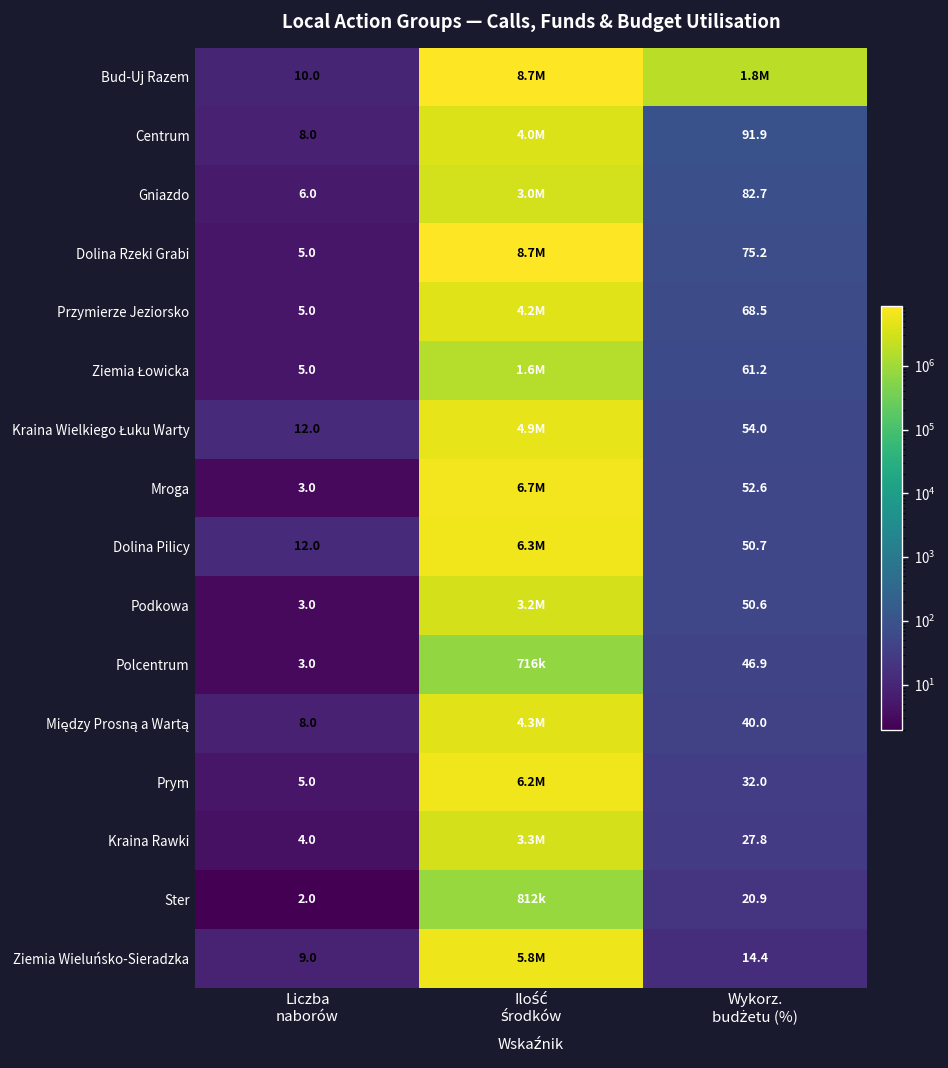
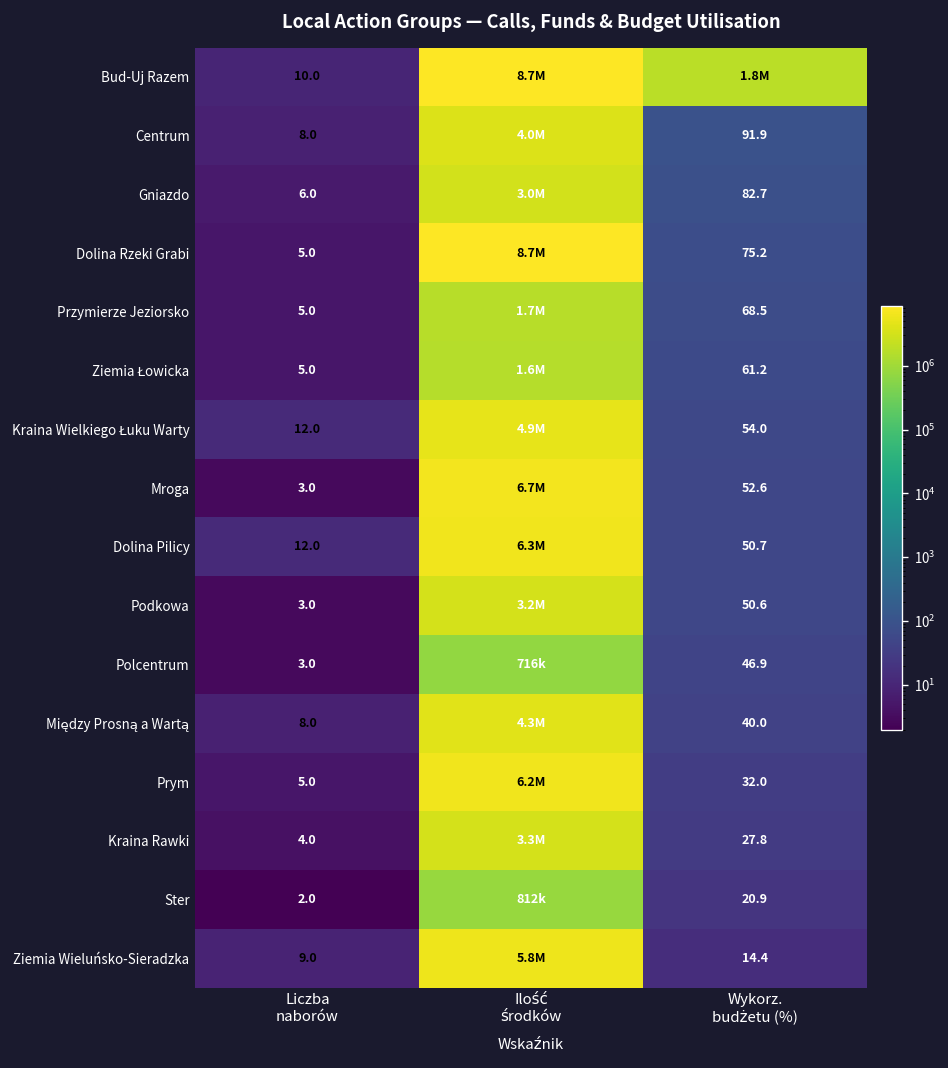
  {
    "Bud-Uj Razem": {
      "Liczba naborów": "10.0",
      "Ilość środków": "8.7M",
      "Wykorz. budżetu (%)": "1.8M"
    },
    "Centrum": {
      "Liczba naborów": "8.0",
      "Ilość środków": "4.0M",
      "Wykorz. budżetu (%)": "91.9"
    },
    "Gniazdo": {
      "Liczba naborów": "6.0",
      "Ilość środków": "3.0M",
      "Wykorz. budżetu (%)": "82.7"
    },
    "Dolina Rzeki Grabi": {
      "Liczba naborów": "5.0",
      "Ilość środków": "8.7M",
      "Wykorz. budżetu (%)": "75.2"
    },
    "Przymierze Jeziorsko": {
      "Liczba naborów": "5.0",
-     "Ilość środków": "4.2M",
+     "Ilość środków": "1.7M",
      "Wykorz. budżetu (%)": "68.5"
    },
    "Ziemia Łowicka": {
      "Liczba naborów": "5.0",
      "Ilość środków": "1.6M",
      "Wykorz. budżetu (%)": "61.2"
    },
    "Kraina Wielkiego Łuku Warty": {
      "Liczba naborów": "12.0",
      "Ilość środków": "4.9M",
      "Wykorz. budżetu (%)": "54.0"
    },
    "Mroga": {
      "Liczba naborów": "3.0",
      "Ilość środków": "6.7M",
      "Wykorz. budżetu (%)": "52.6"
    },
    "Dolina Pilicy": {
      "Liczba naborów": "12.0",
      "Ilość środków": "6.3M",
      "Wykorz. budżetu (%)": "50.7"
    },
    "Podkowa": {
      "Liczba naborów": "3.0",
      "Ilość środków": "3.2M",
      "Wykorz. budżetu (%)": "50.6"
    },
    "Polcentrum": {
      "Liczba naborów": "3.0",
      "Ilość środków": "716k",
      "Wykorz. budżetu (%)": "46.9"
    },
    "Między Prosną a Wartą": {
      "Liczba naborów": "8.0",
      "Ilość środków": "4.3M",
      "Wykorz. budżetu (%)": "40.0"
    },
    "Prym": {
      "Liczba naborów": "5.0",
      "Ilość środków": "6.2M",
      "Wykorz. budżetu (%)": "32.0"
    },
    "Kraina Rawki": {
      "Liczba naborów": "4.0",
      "Ilość środków": "3.3M",
      "Wykorz. budżetu (%)": "27.8"
    },
    "Ster": {
      "Liczba naborów": "2.0",
      "Ilość środków": "812k",
      "Wykorz. budżetu (%)": "20.9"
    },
    "Ziemia Wieluńsko-Sieradzka": {
      "Liczba naborów": "9.0",
      "Ilość środków": "5.8M",
      "Wykorz. budżetu (%)": "14.4"
    }
  }
